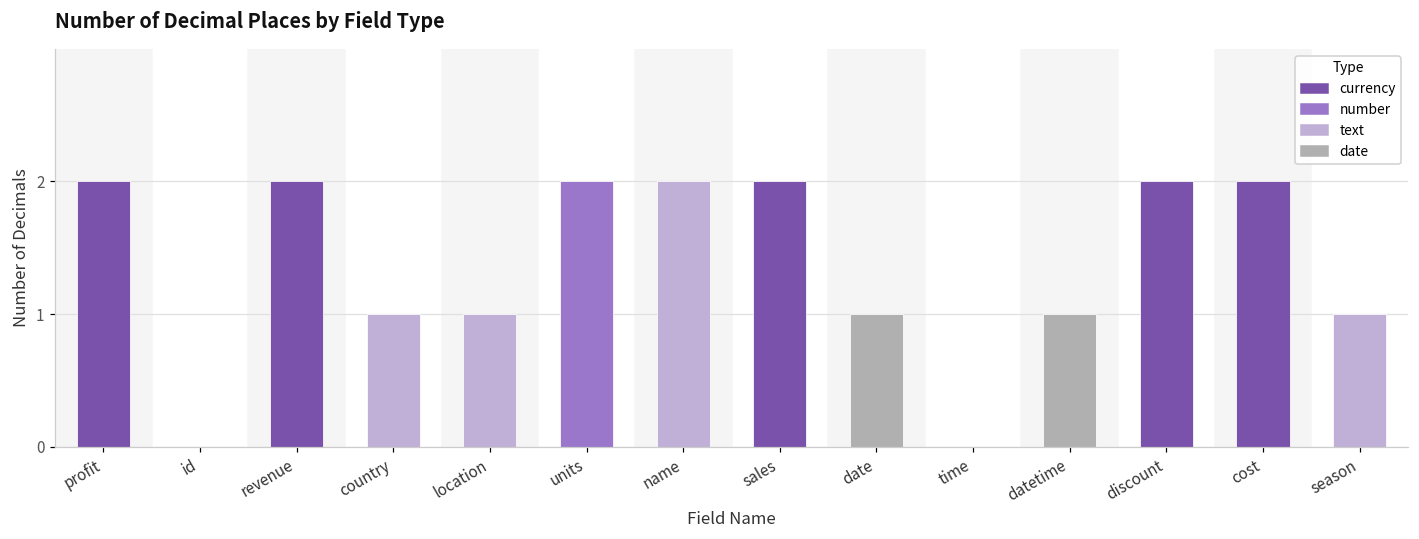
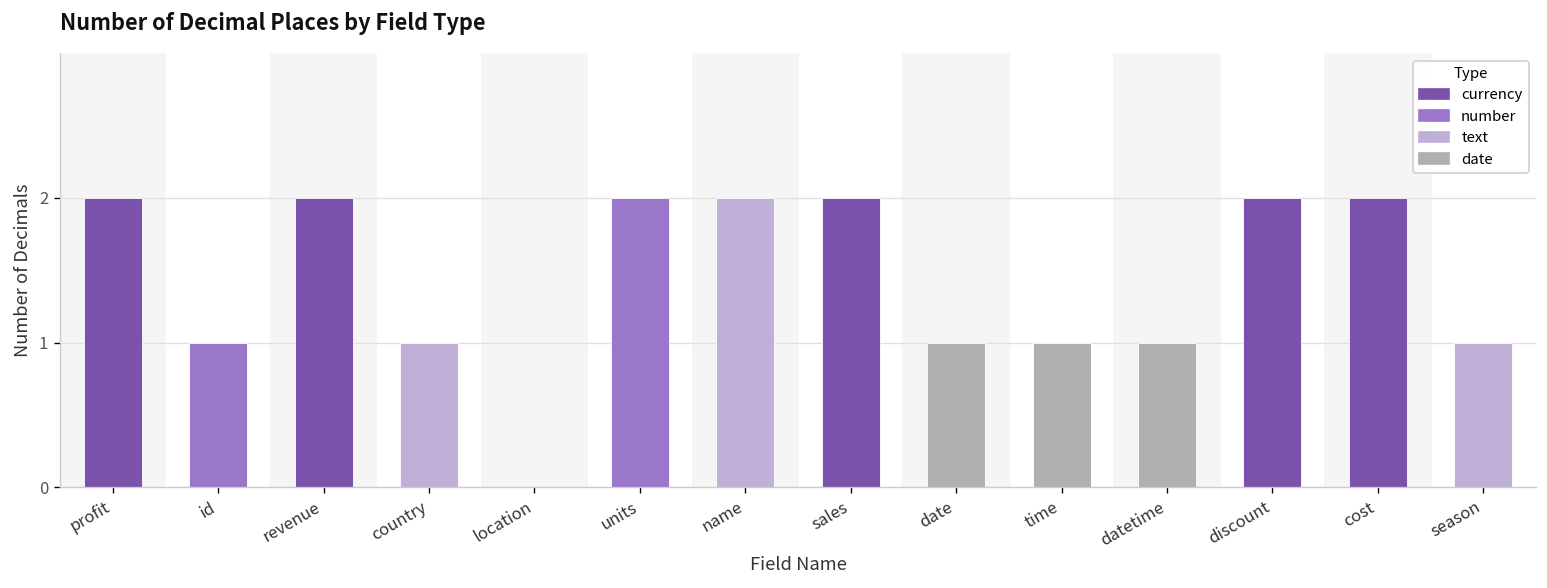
  {
    "profit": 2,
-   "id": 0,
+   "id": 1,
    "revenue": 2,
    "country": 1,
-   "location": 1,
+   "location": 0,
    "units": 2,
    "name": 2,
    "sales": 2,
    "date": 1,
-   "time": 0,
+   "time": 1,
    "datetime": 1,
    "discount": 2,
    "cost": 2,
    "season": 1
  }
